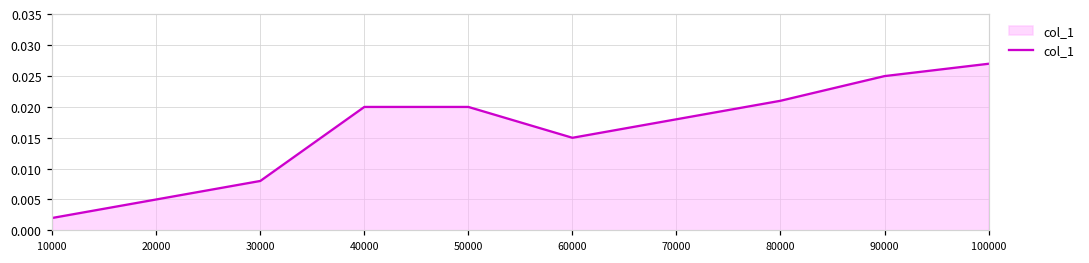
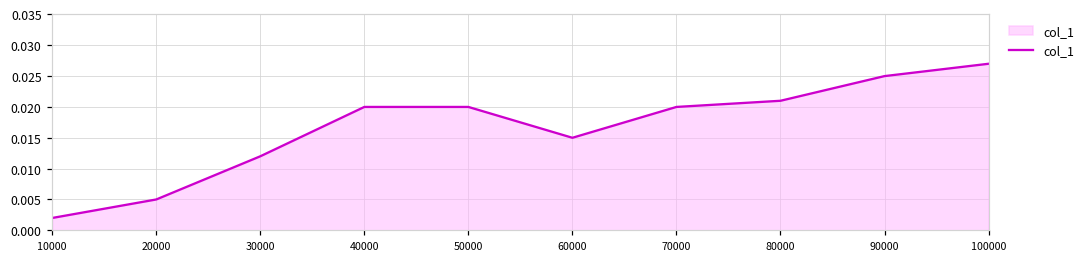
  {
    "10000": 0.002,
    "20000": 0.005,
-   "30000": 0.008,
+   "30000": 0.012,
    "40000": 0.020,
    "50000": 0.020,
    "60000": 0.015,
-   "70000": 0.018,
+   "70000": 0.020,
    "80000": 0.021,
    "90000": 0.025,
    "100000": 0.027
  }
